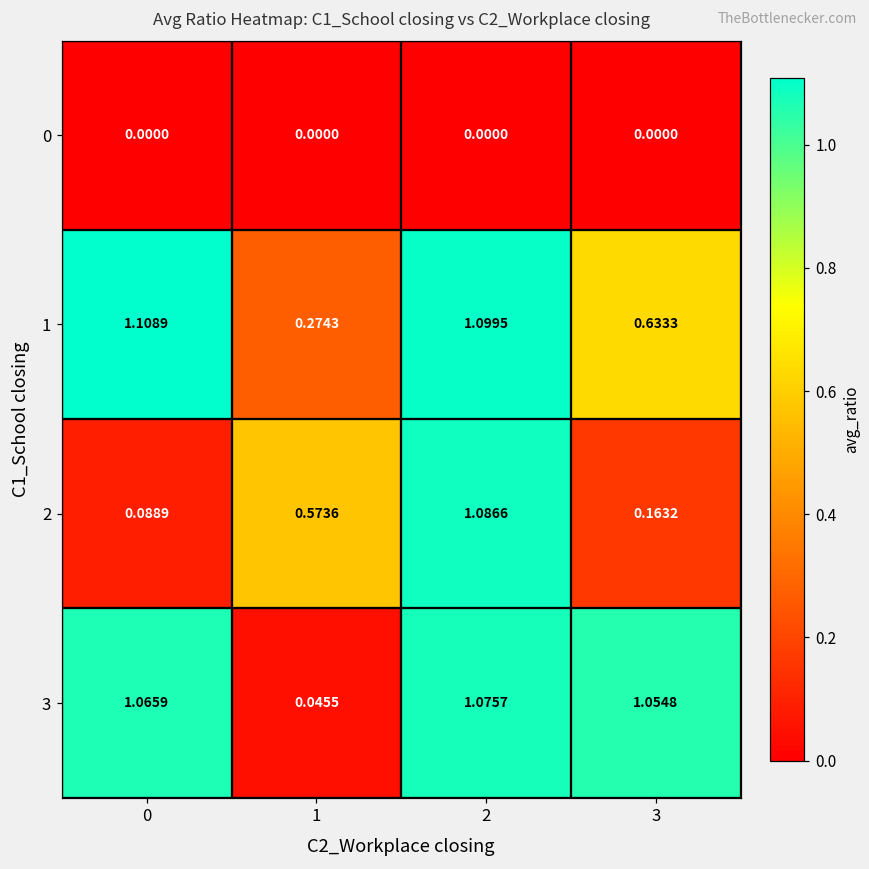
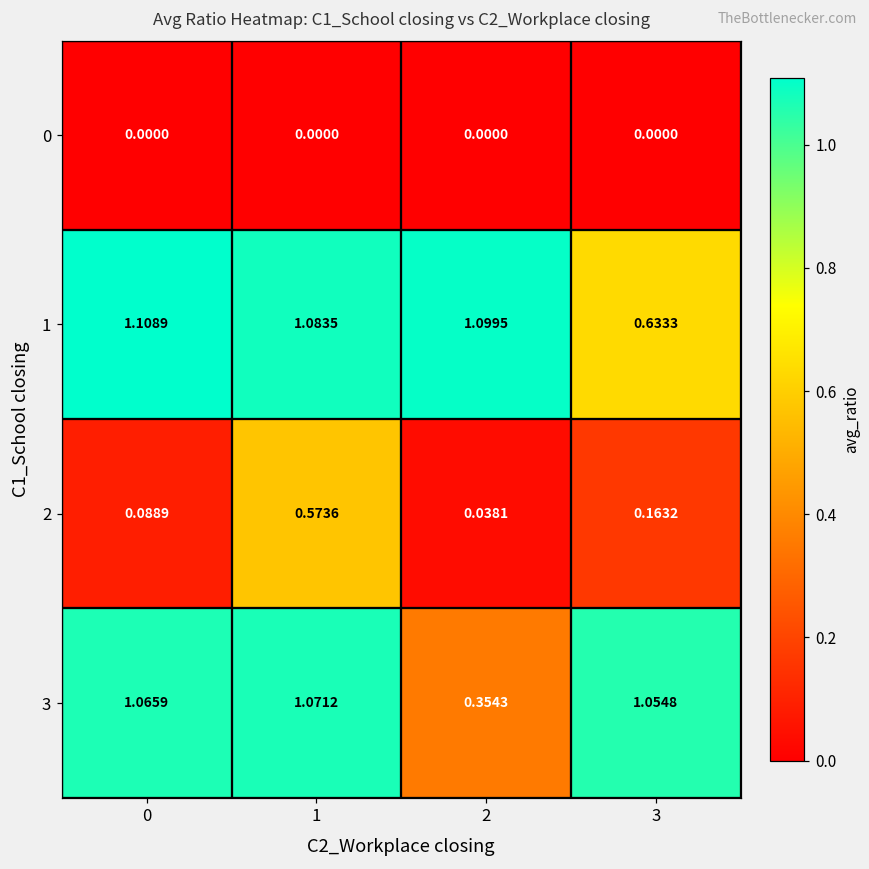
  {
    "0": {
      "0": 0.0000,
      "1": 0.0000,
      "2": 0.0000,
      "3": 0.0000
    },
    "1": {
      "0": 1.1089,
-     "1": 0.2743,
+     "1": 1.0835,
      "2": 1.0995,
      "3": 0.6333
    },
    "2": {
      "0": 0.0889,
      "1": 0.5736,
-     "2": 1.0866,
+     "2": 0.0381,
      "3": 0.1632
    },
    "3": {
      "0": 1.0659,
-     "1": 0.0455,
-     "2": 1.0757,
+     "1": 1.0712,
+     "2": 0.3543,
      "3": 1.0548
    }
  }
